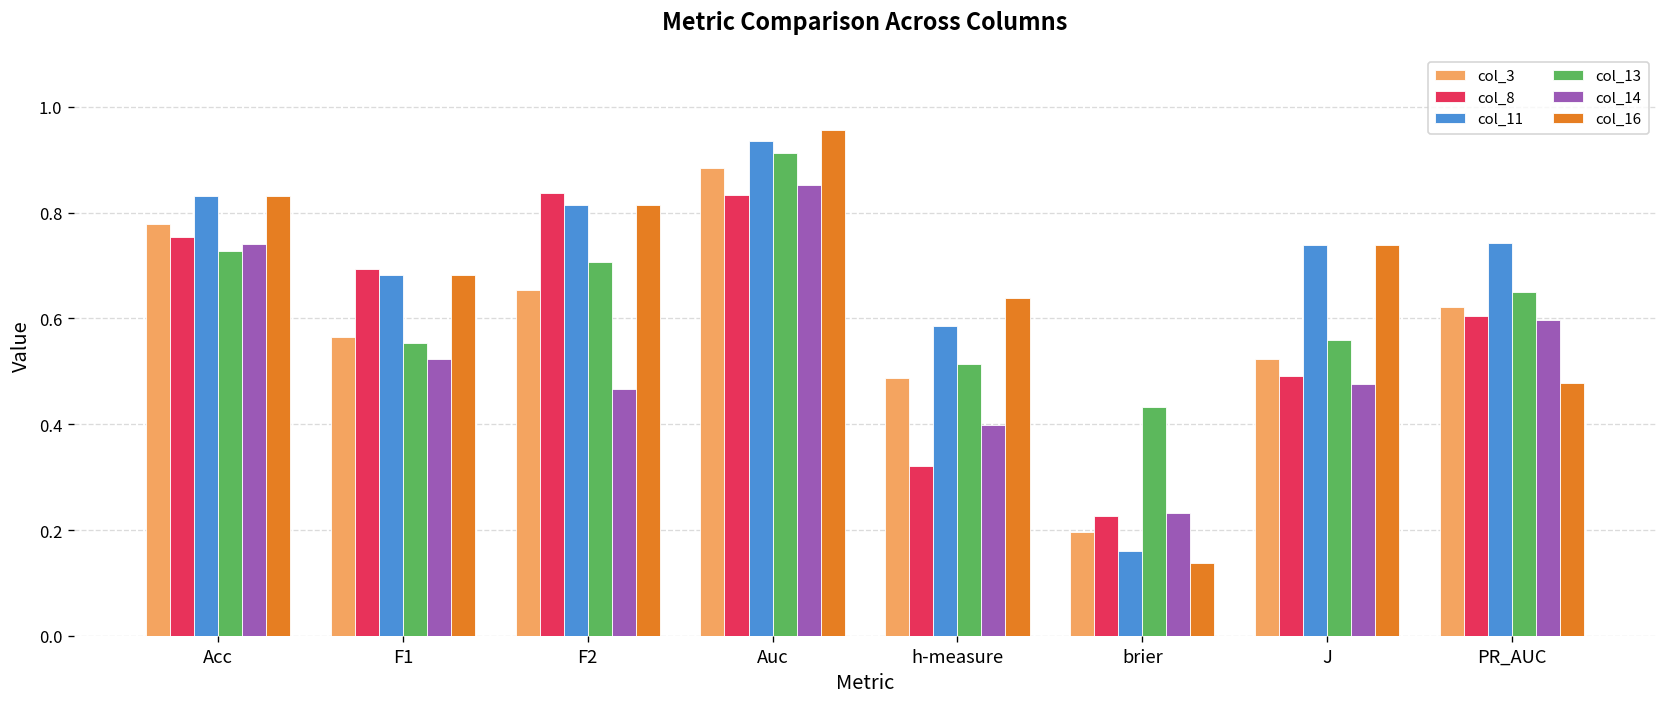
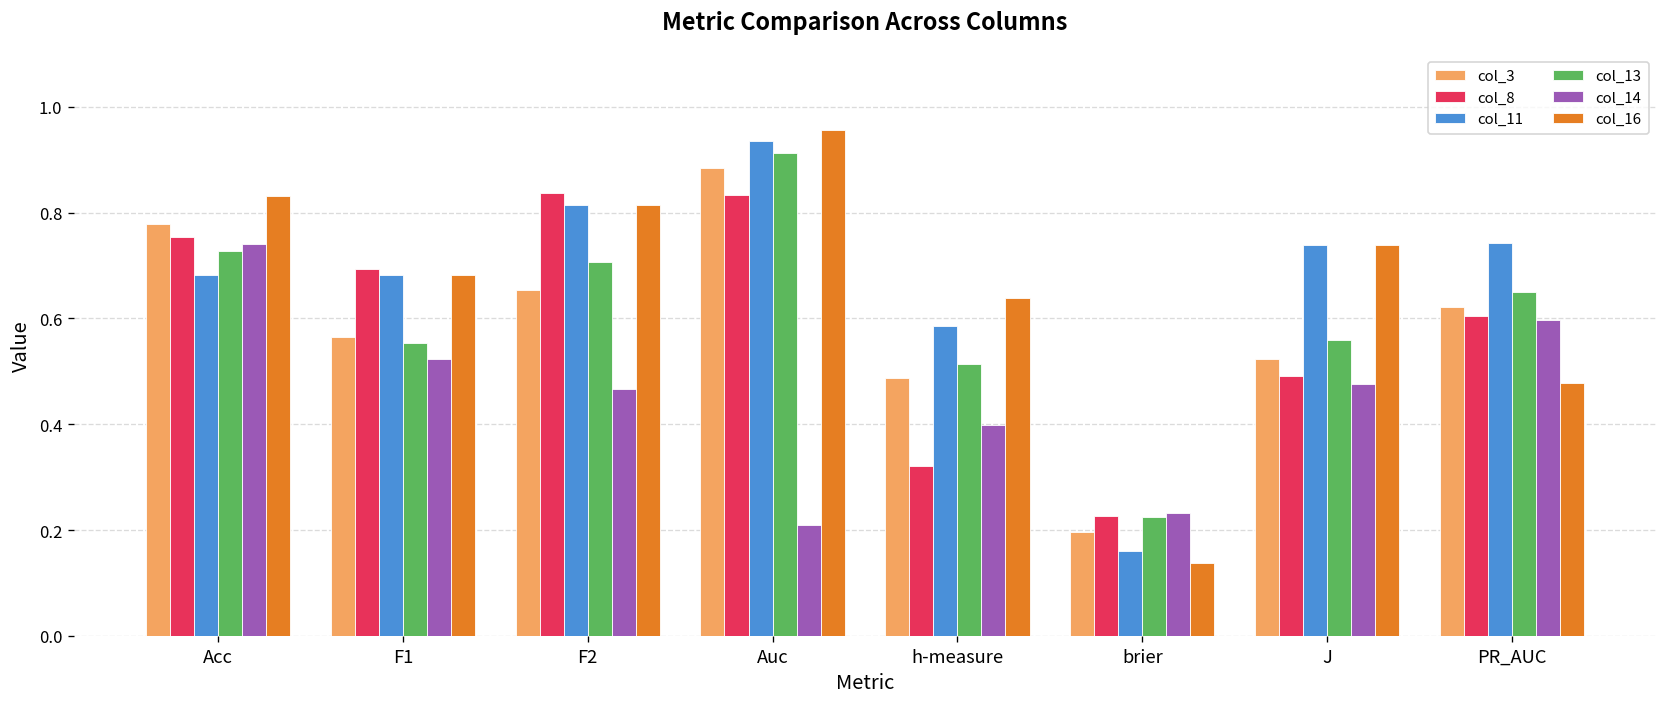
  {
    "col_3": {
      "Acc": 0.78,
      "F1": 0.56,
      "F2": 0.65,
      "Auc": 0.88,
      "h-measure": 0.49,
      "brier": 0.20,
      "J": 0.52,
      "PR_AUC": 0.62
    },
    "col_8": {
      "Acc": 0.75,
      "F1": 0.69,
      "F2": 0.84,
      "Auc": 0.83,
      "h-measure": 0.32,
      "brier": 0.23,
      "J": 0.49,
      "PR_AUC": 0.60
    },
    "col_11": {
-     "Acc": 0.83,
+     "Acc": 0.68,
      "F1": 0.68,
      "F2": 0.81,
      "Auc": 0.94,
      "h-measure": 0.59,
      "brier": 0.16,
      "J": 0.74,
      "PR_AUC": 0.74
    },
    "col_13": {
      "Acc": 0.73,
      "F1": 0.55,
      "F2": 0.71,
      "Auc": 0.91,
      "h-measure": 0.51,
-     "brier": 0.43,
+     "brier": 0.23,
      "J": 0.56,
      "PR_AUC": 0.65
    },
    "col_14": {
      "Acc": 0.74,
      "F1": 0.52,
      "F2": 0.47,
-     "Auc": 0.85,
+     "Auc": 0.21,
      "h-measure": 0.40,
      "brier": 0.23,
      "J": 0.48,
      "PR_AUC": 0.60
    },
    "col_16": {
      "Acc": 0.83,
      "F1": 0.68,
      "F2": 0.81,
      "Auc": 0.96,
      "h-measure": 0.64,
      "brier": 0.14,
      "J": 0.74,
      "PR_AUC": 0.48
    }
  }
